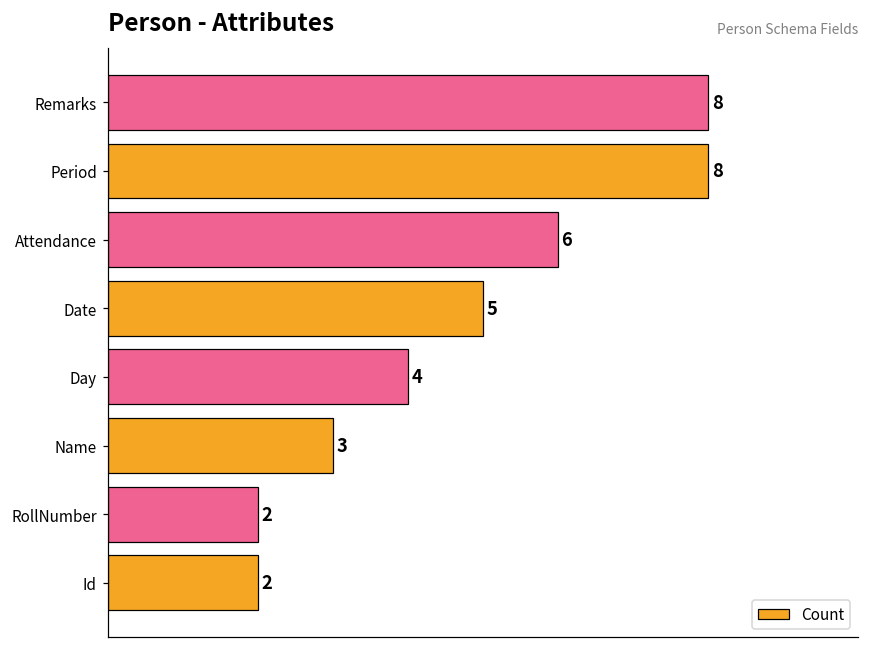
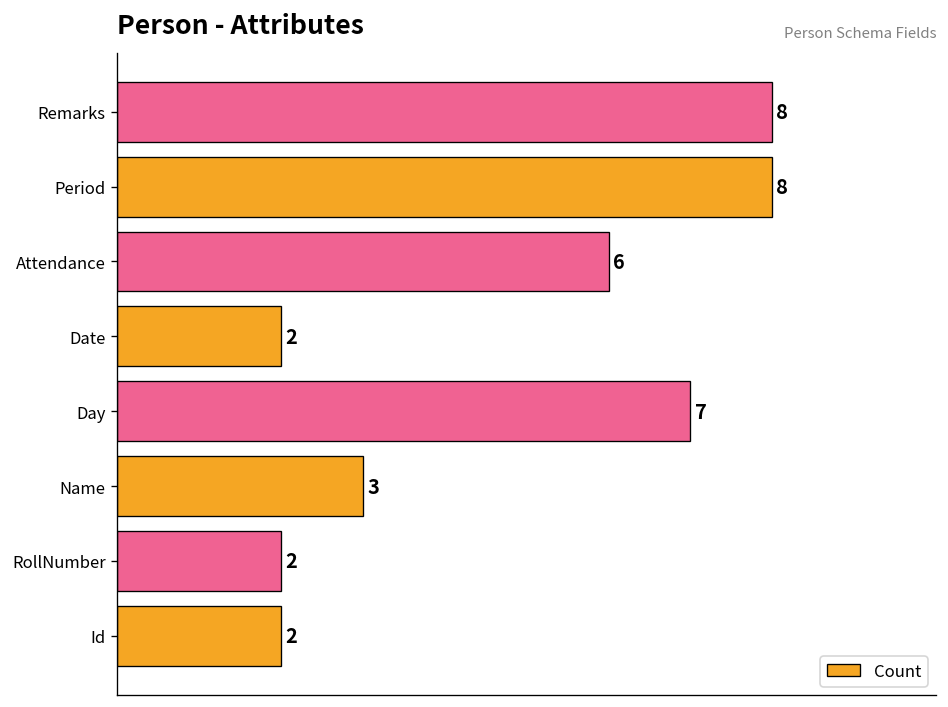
  {
    "Remarks": 8,
    "Period": 8,
    "Attendance": 6,
-   "Date": 5,
-   "Day": 4,
+   "Date": 2,
+   "Day": 7,
    "Name": 3,
    "RollNumber": 2,
    "Id": 2
  }
